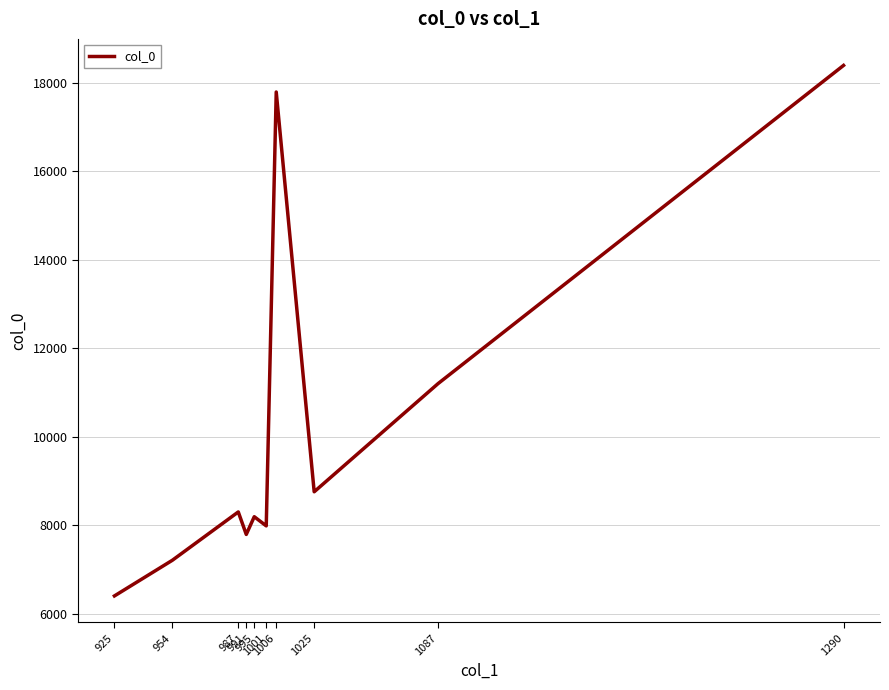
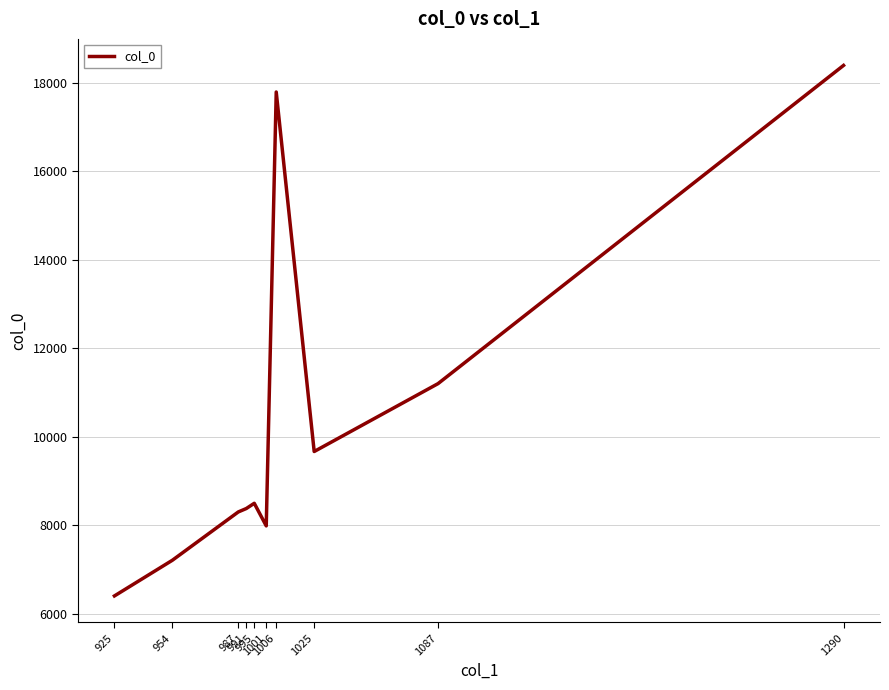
  {
    "925": 6400,
    "954": 7200,
    "987": 8300,
-   "991": 7800,
-   "995": 8200,
+   "991": 8400,
+   "995": 8500,
    "1001": 8000,
    "1006": 17800,
-   "1025": 8800,
+   "1025": 9700,
    "1087": 11200,
    "1290": 18400
  }
